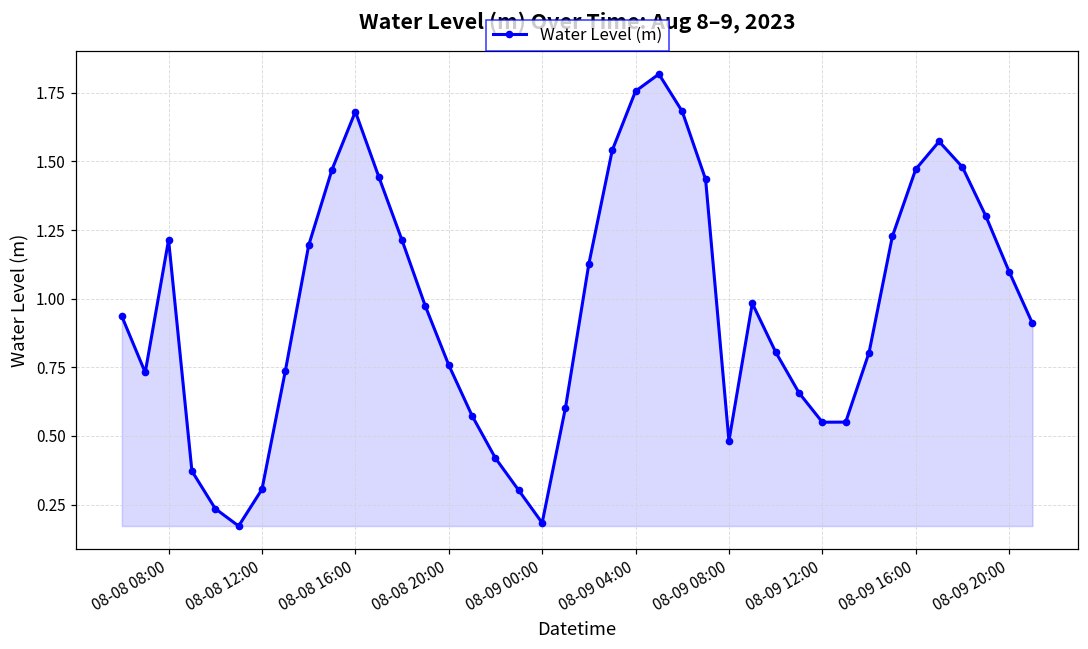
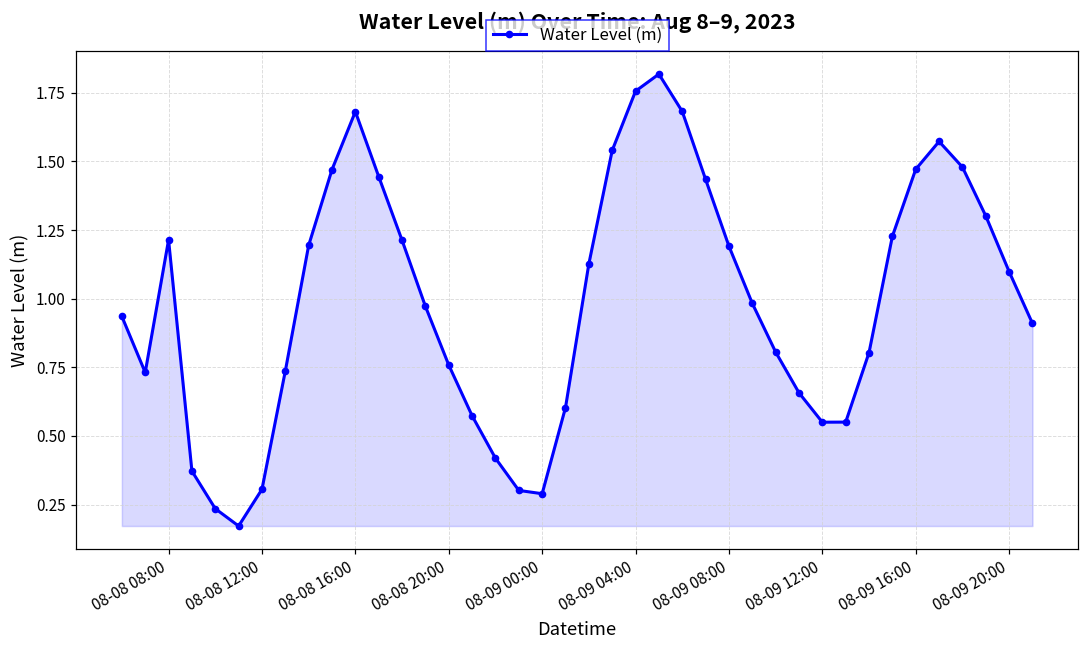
  {
    "08-08 08:00": 1.21,
    "08-08 12:00": 0.31,
    "08-08 16:00": 1.68,
    "08-08 20:00": 0.76,
-   "08-09 00:00": 0.18,
+   "08-09 00:00": 0.29,
    "08-09 04:00": 1.76,
-   "08-09 08:00": 0.48,
+   "08-09 08:00": 1.19,
    "08-09 12:00": 0.55,
    "08-09 16:00": 1.47,
    "08-09 20:00": 1.10
  }
